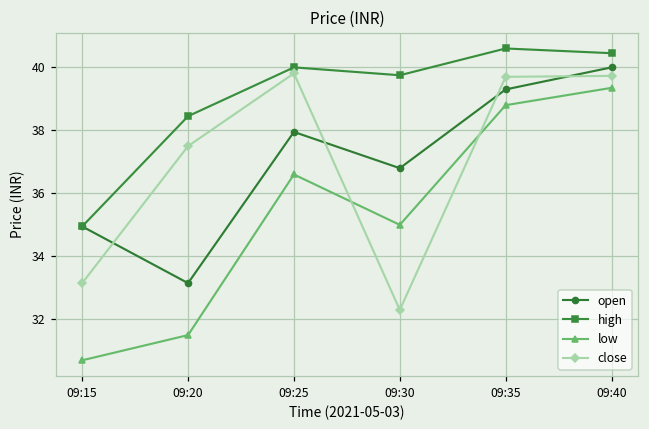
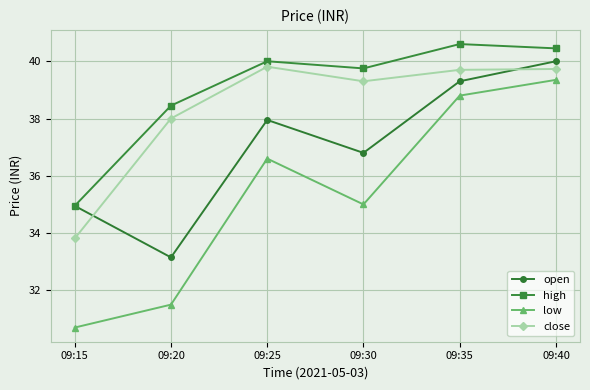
  {
    "low": {
      "09:15": 30.7,
      "09:20": 31.5,
      "09:25": 36.6,
      "09:30": 35.0,
      "09:35": 38.8,
      "09:40": 39.4
    },
    "close": {
-     "09:15": 33.2,
-     "09:20": 37.5,
+     "09:15": 33.8,
+     "09:20": 38.0,
      "09:25": 39.8,
-     "09:30": 32.3,
+     "09:30": 39.3,
      "09:35": 39.7,
      "09:40": 39.7
    }
  }
